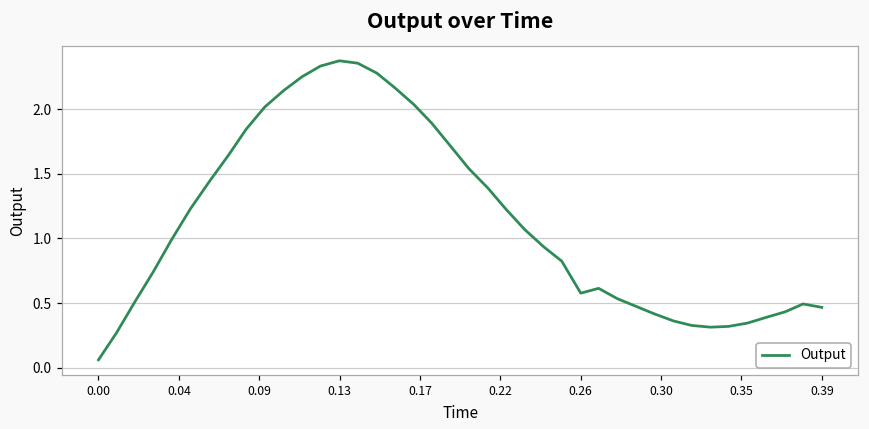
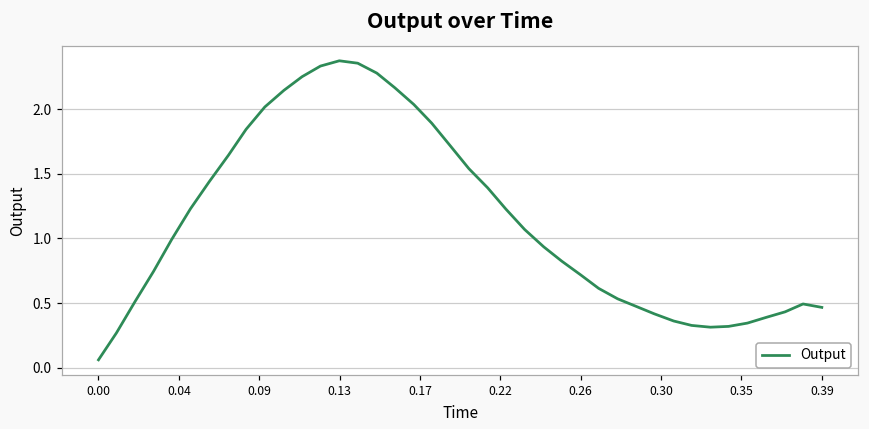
  {
    "0.00": 0.06,
    "0.13": 2.37,
-   "0.26": 0.58,
+   "0.26": 0.72,
    "0.39": 0.47
  }
